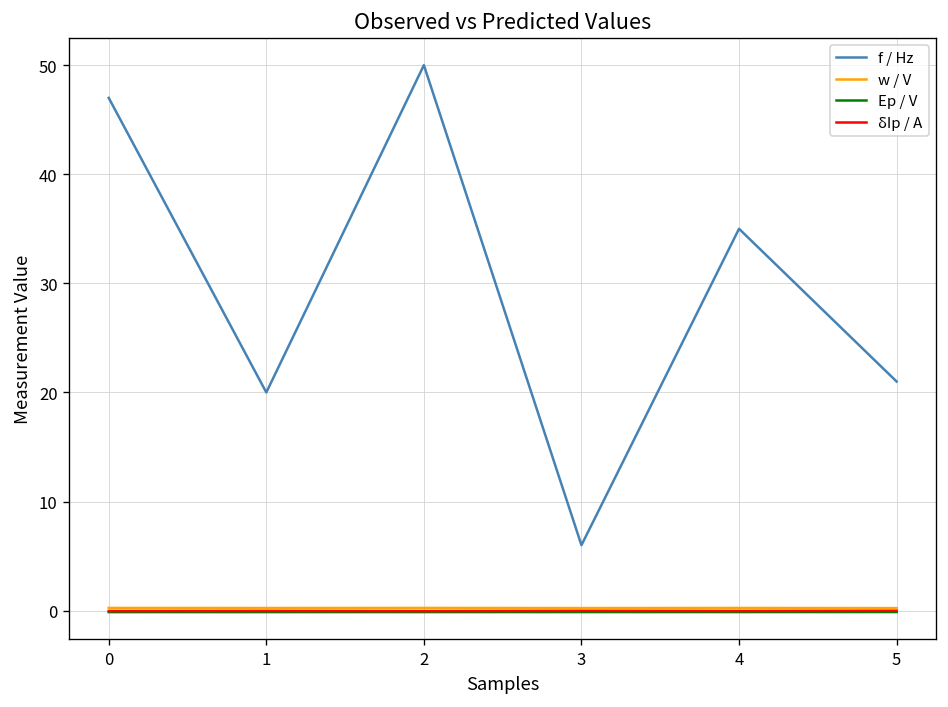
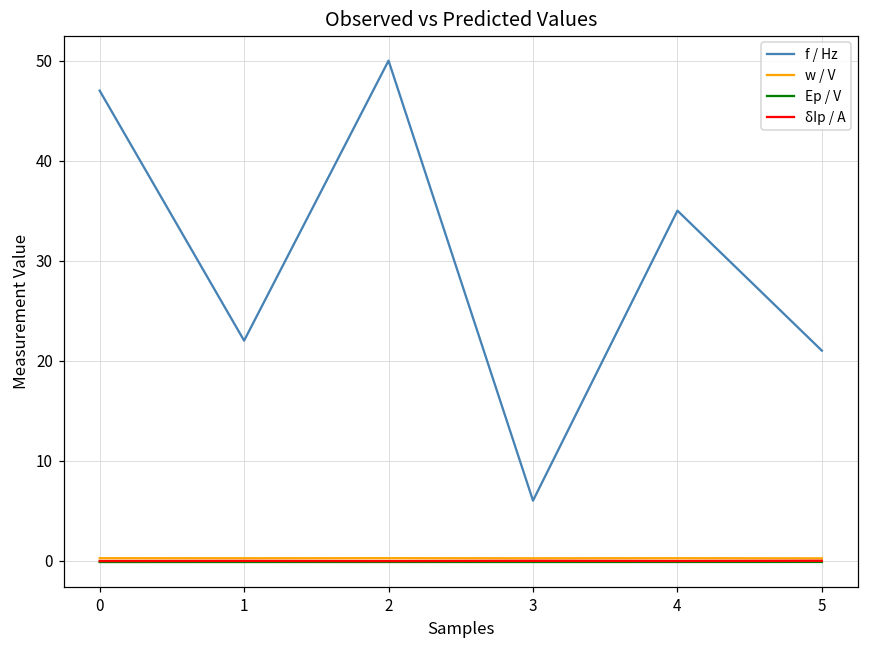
  {
    "f / Hz": {
      "0": 47,
-     "1": 20,
+     "1": 22,
      "2": 50,
      "3": 6,
      "4": 35,
      "5": 21
    },
    "w / V": {
      "0": 0,
      "2": 0
    }
  }
